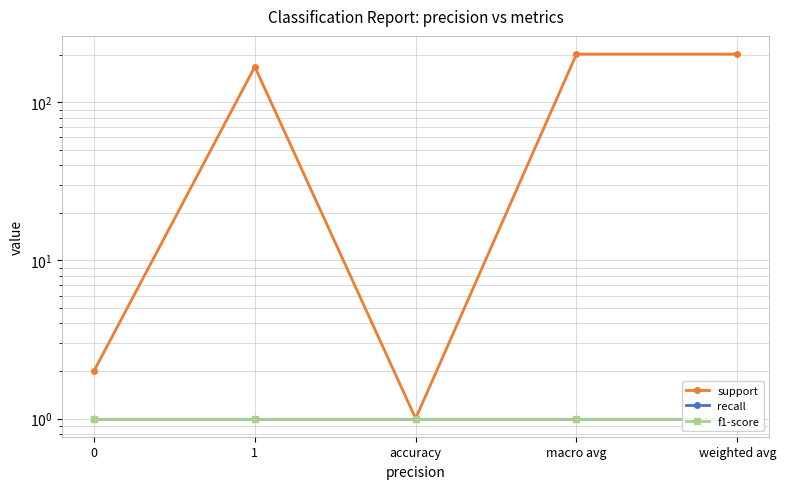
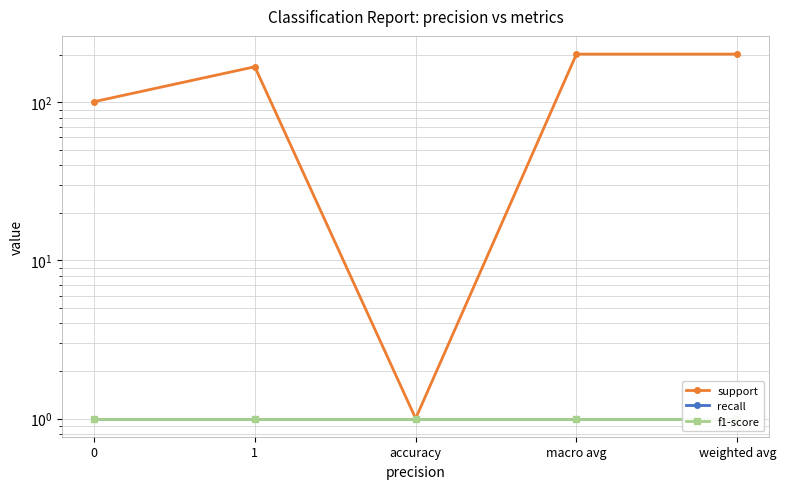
  {
    "support": {
-     "0": 2,
+     "0": 100,
      "1": 170,
      "macro avg": 200,
      "weighted avg": 200
    },
    "f1-score": {
      "0": 1,
      "1": 1,
      "macro avg": 1
    }
  }
